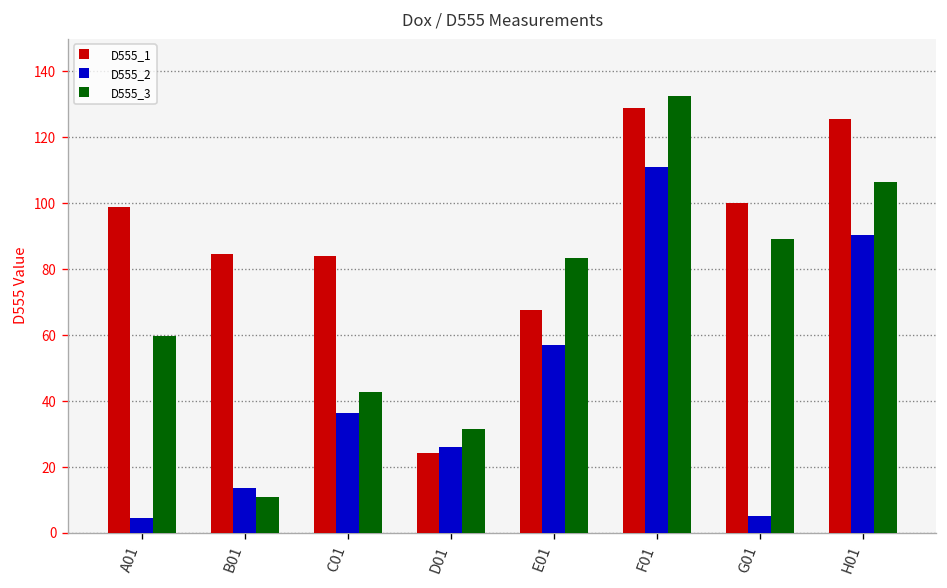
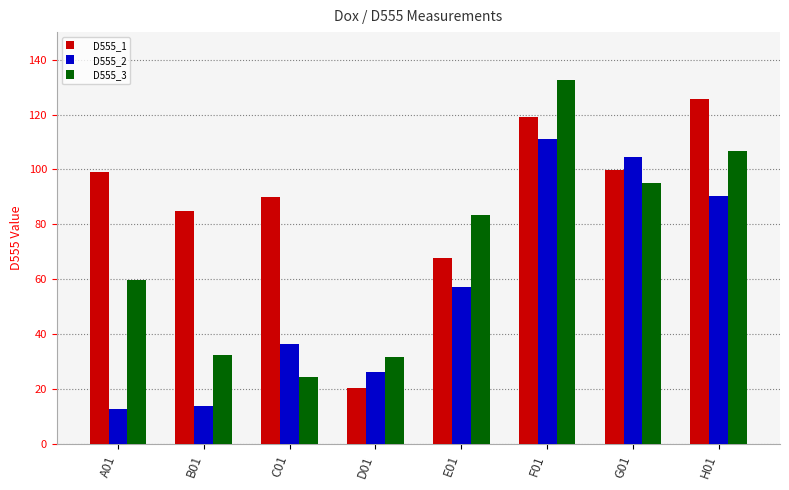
  {
    "D555_1": {
      "A01": 99,
      "B01": 85,
-     "C01": 84,
-     "D01": 24,
+     "C01": 90,
+     "D01": 21,
      "E01": 68,
-     "F01": 129,
+     "F01": 119,
      "G01": 100,
      "H01": 125
    },
    "D555_2": {
-     "A01": 4,
+     "A01": 13,
      "B01": 14,
      "C01": 36,
      "D01": 26,
      "E01": 57,
      "F01": 111,
-     "G01": 5,
+     "G01": 105,
      "H01": 90
    },
    "D555_3": {
      "A01": 60,
-     "B01": 11,
-     "C01": 43,
+     "B01": 32,
+     "C01": 25,
      "D01": 32,
      "E01": 83,
      "F01": 133,
-     "G01": 89,
+     "G01": 95,
      "H01": 107
    }
  }
